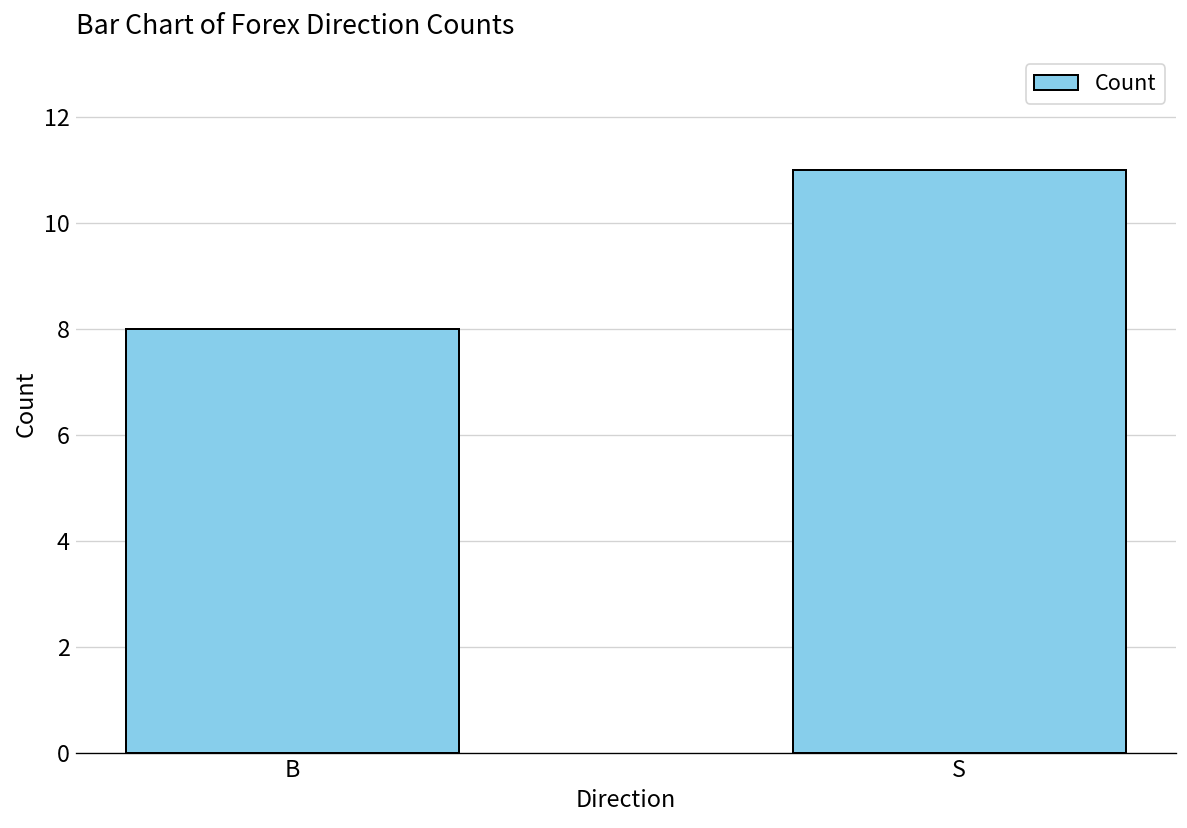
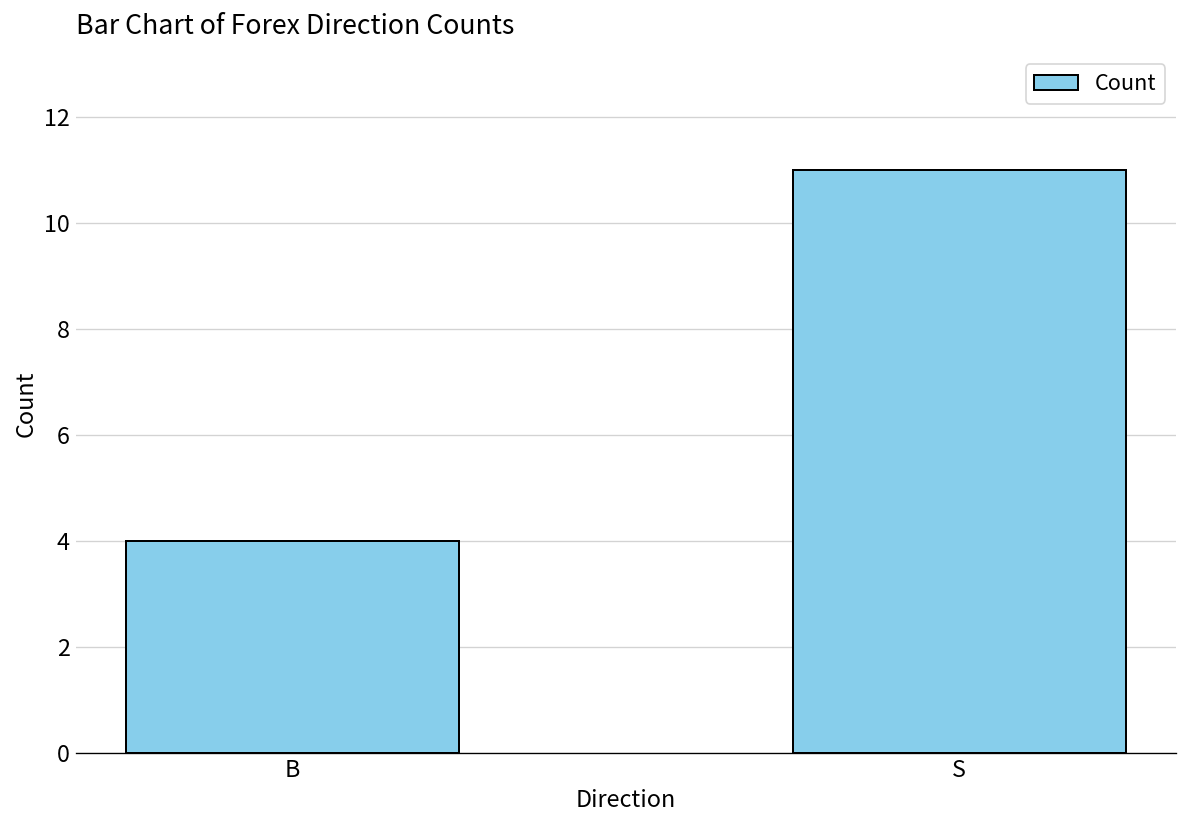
  {
-   "B": 8,
+   "B": 4,
    "S": 11
  }
